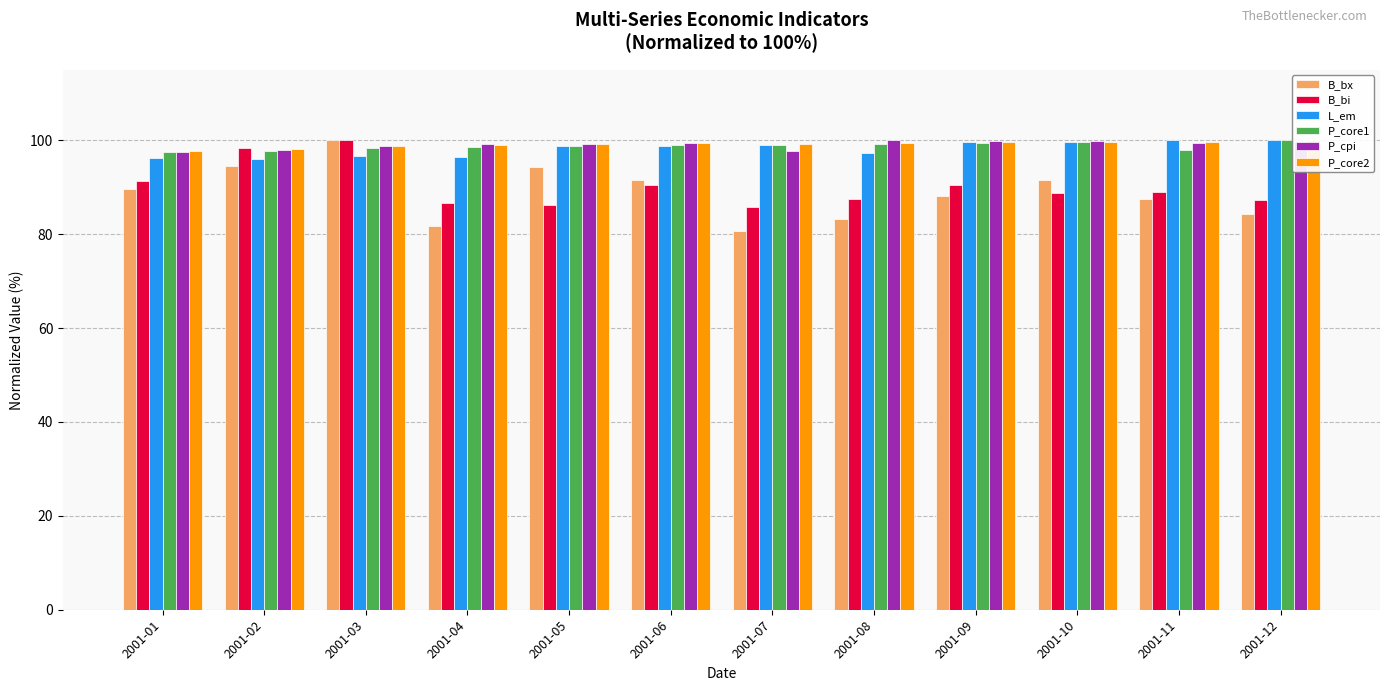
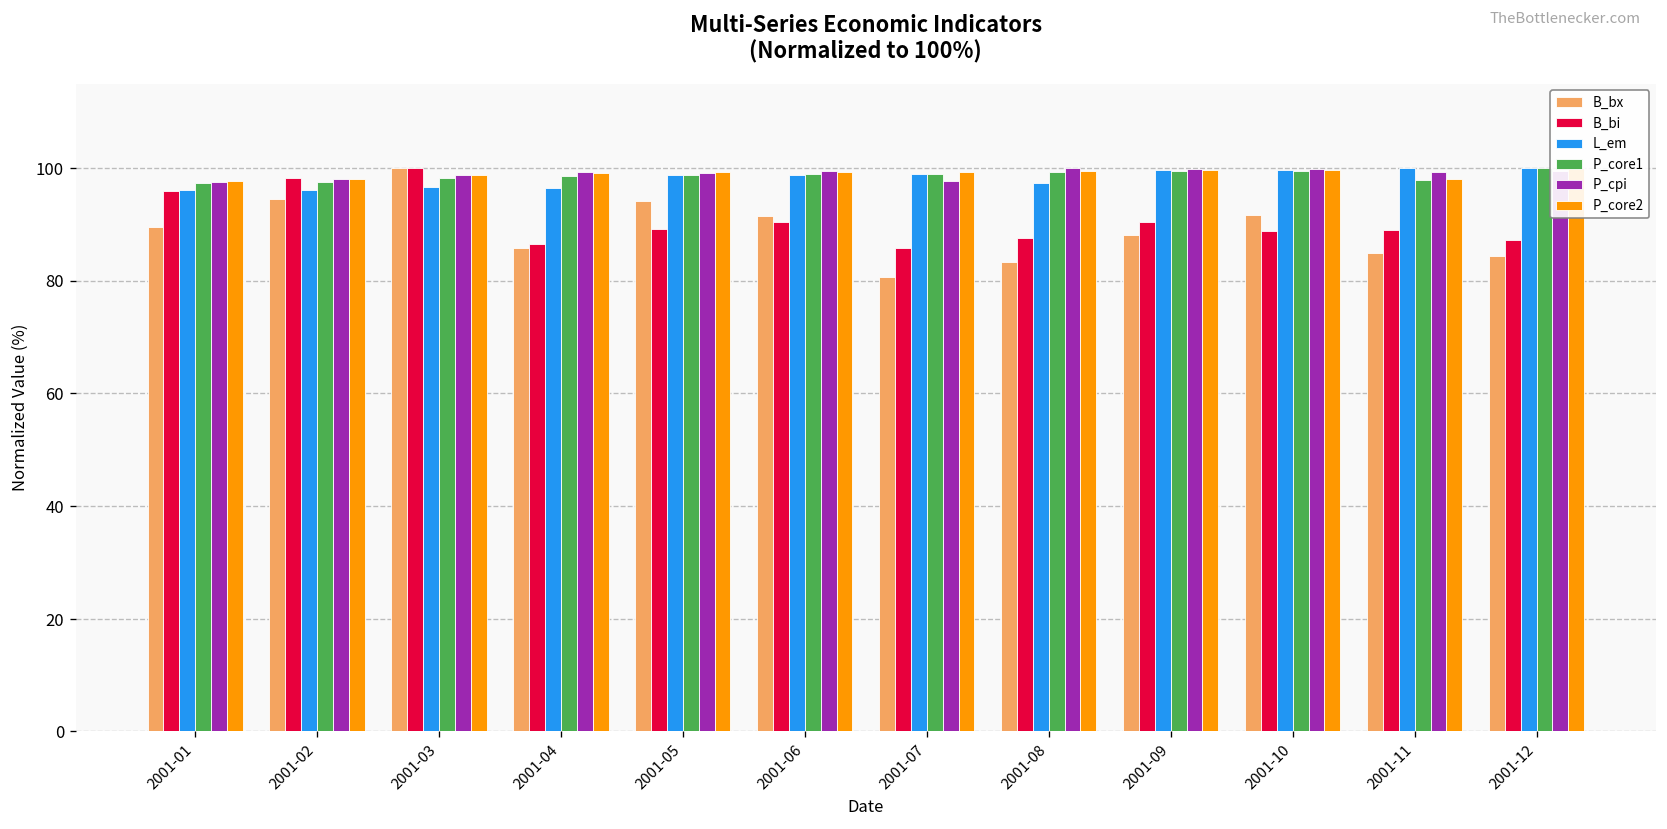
  {
    "B_bx": {
      "2001-01": 90,
      "2001-02": 95,
      "2001-03": 100,
-     "2001-04": 82,
+     "2001-04": 86,
      "2001-05": 94,
      "2001-06": 92,
      "2001-07": 81,
      "2001-08": 83,
      "2001-09": 88,
      "2001-10": 92,
-     "2001-11": 87,
+     "2001-11": 85,
      "2001-12": 84
    },
    "B_bi": {
-     "2001-01": 91,
+     "2001-01": 96,
      "2001-02": 98,
      "2001-03": 100,
      "2001-04": 87,
-     "2001-05": 86,
+     "2001-05": 89,
      "2001-06": 90,
      "2001-07": 86,
      "2001-08": 88,
      "2001-09": 90,
      "2001-10": 89,
      "2001-11": 89,
      "2001-12": 87
    },
    "L_em": {
      "2001-01": 96,
      "2001-02": 96,
      "2001-03": 97,
      "2001-04": 96,
      "2001-05": 99,
      "2001-06": 99,
      "2001-07": 99,
      "2001-08": 97,
      "2001-09": 100,
      "2001-10": 100,
      "2001-11": 100,
      "2001-12": 100
    },
    "P_core1": {
      "2001-01": 97,
      "2001-02": 98,
      "2001-03": 98,
      "2001-04": 99,
      "2001-05": 99,
      "2001-06": 99,
      "2001-07": 99,
      "2001-08": 99,
      "2001-09": 99,
      "2001-10": 100,
      "2001-11": 98,
      "2001-12": 100
    },
    "P_cpi": {
      "2001-01": 98,
      "2001-02": 98,
      "2001-03": 99,
      "2001-04": 99,
      "2001-05": 99,
      "2001-06": 99,
      "2001-07": 98,
      "2001-08": 100,
      "2001-09": 100,
      "2001-10": 100,
      "2001-11": 99
    },
    "P_core2": {
      "2001-01": 98,
      "2001-02": 98,
      "2001-03": 99,
      "2001-04": 99,
      "2001-05": 99,
      "2001-06": 99,
      "2001-07": 99,
      "2001-08": 99,
      "2001-09": 100,
      "2001-10": 100,
-     "2001-11": 100
+     "2001-11": 98
    }
  }
